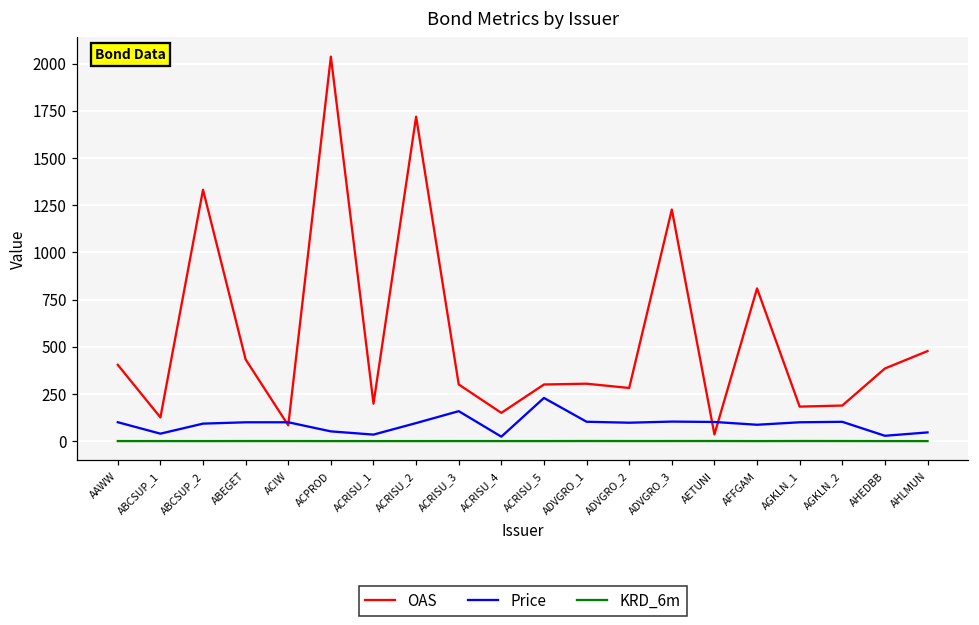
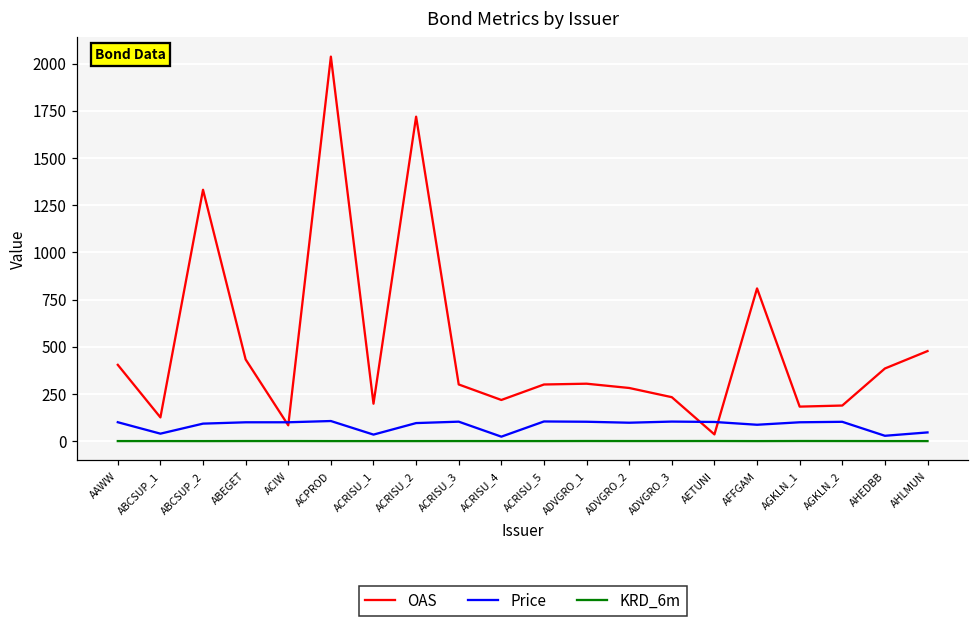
  {
    "OAS": {
      "AAWW": 400,
      "ABCSUP_1": 130,
      "ABCSUP_2": 1330,
      "ABEGET": 430,
      "ACIW": 80,
      "ACPROD": 2040,
      "ACRISU_1": 200,
      "ACRISU_2": 1720,
      "ACRISU_3": 300,
-     "ACRISU_4": 150,
+     "ACRISU_4": 220,
      "ACRISU_5": 300,
      "ADVGRO_1": 300,
      "ADVGRO_2": 280,
-     "ADVGRO_3": 1230,
+     "ADVGRO_3": 230,
      "AETUNI": 40,
      "AFFGAM": 810,
      "AGKLN_1": 180,
      "AGKLN_2": 190,
      "AHEDBB": 380,
      "AHLMUN": 480
    },
    "Price": {
      "AAWW": 100,
      "ABCSUP_1": 40,
      "ABCSUP_2": 90,
      "ABEGET": 100,
      "ACIW": 100,
-     "ACPROD": 50,
+     "ACPROD": 110,
      "ACRISU_1": 30,
      "ACRISU_2": 100,
-     "ACRISU_3": 160,
+     "ACRISU_3": 100,
      "ACRISU_4": 20,
-     "ACRISU_5": 230,
+     "ACRISU_5": 100,
      "ADVGRO_1": 100,
      "ADVGRO_2": 100,
      "ADVGRO_3": 100,
      "AETUNI": 100,
      "AFFGAM": 90,
      "AGKLN_1": 100,
      "AGKLN_2": 100,
      "AHEDBB": 30,
      "AHLMUN": 50
    },
    "KRD_6m": {
      "AAWW": 0,
      "ABCSUP_1": 0,
      "ABCSUP_2": 0,
      "ABEGET": 0,
      "ACIW": 0,
      "ACPROD": 0,
      "ACRISU_1": 0,
      "ACRISU_2": 0,
      "ACRISU_3": 0,
      "ACRISU_4": 0,
      "ACRISU_5": 0,
      "ADVGRO_1": 0,
      "ADVGRO_2": 0,
      "ADVGRO_3": 0,
      "AETUNI": 0,
      "AFFGAM": 0,
      "AGKLN_1": 0,
      "AGKLN_2": 0,
      "AHEDBB": 0,
      "AHLMUN": 0
    }
  }
